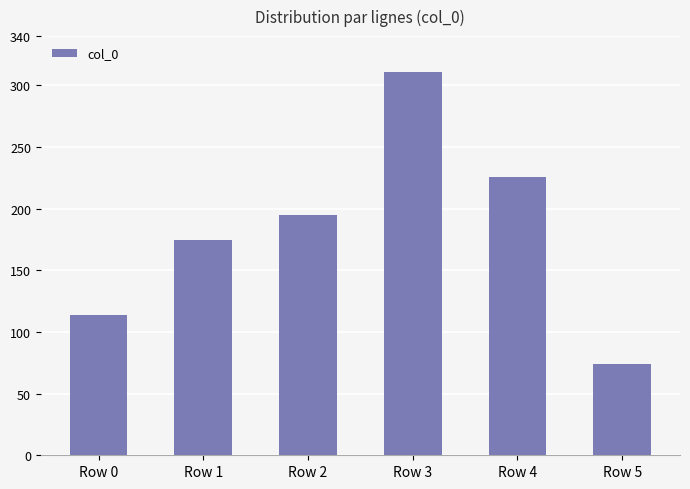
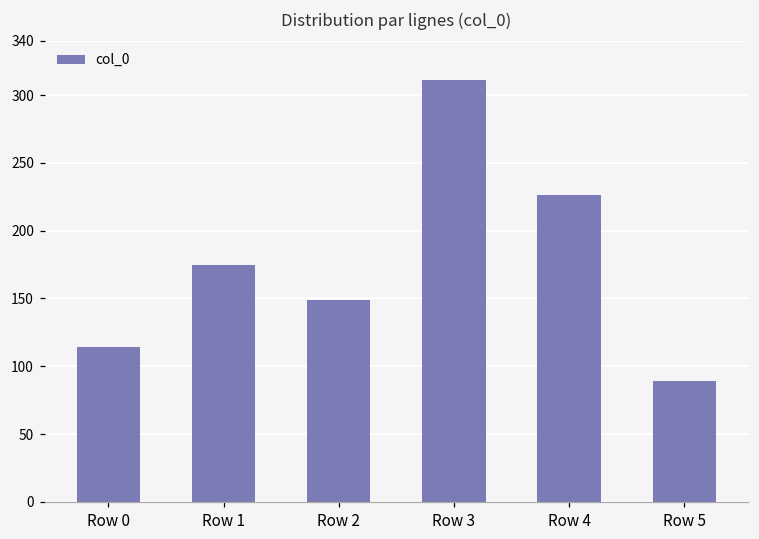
  {
    "Row 0": 114,
    "Row 1": 175,
-   "Row 2": 195,
+   "Row 2": 149,
    "Row 3": 311,
    "Row 4": 226,
-   "Row 5": 74
+   "Row 5": 89
  }
